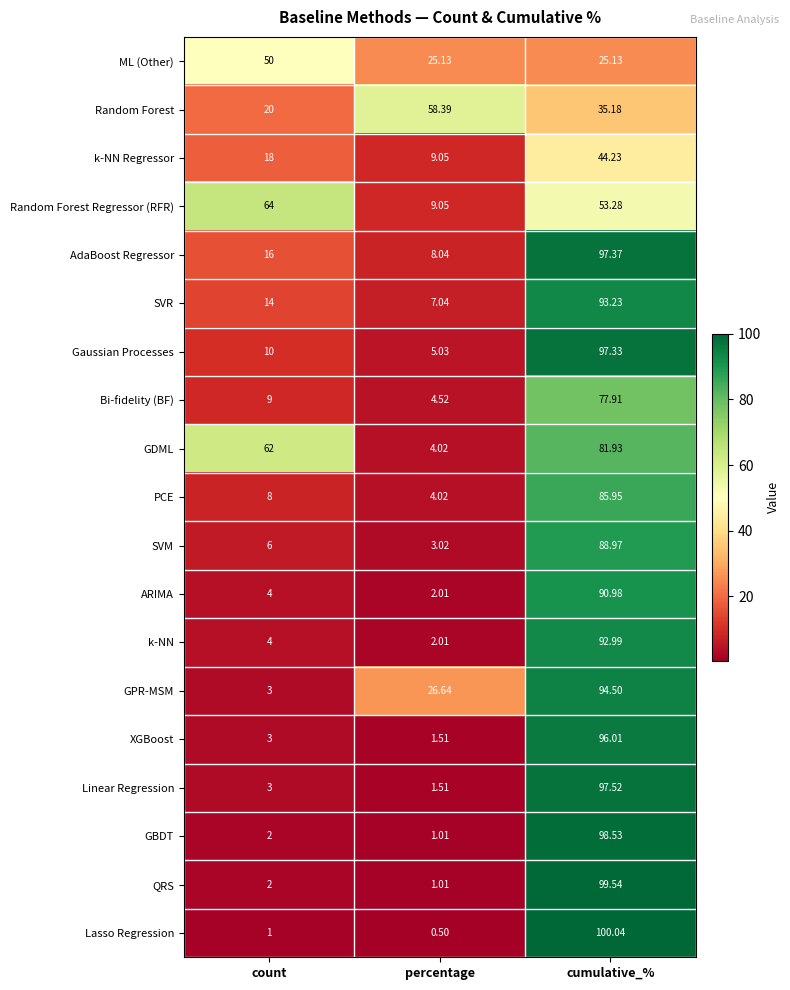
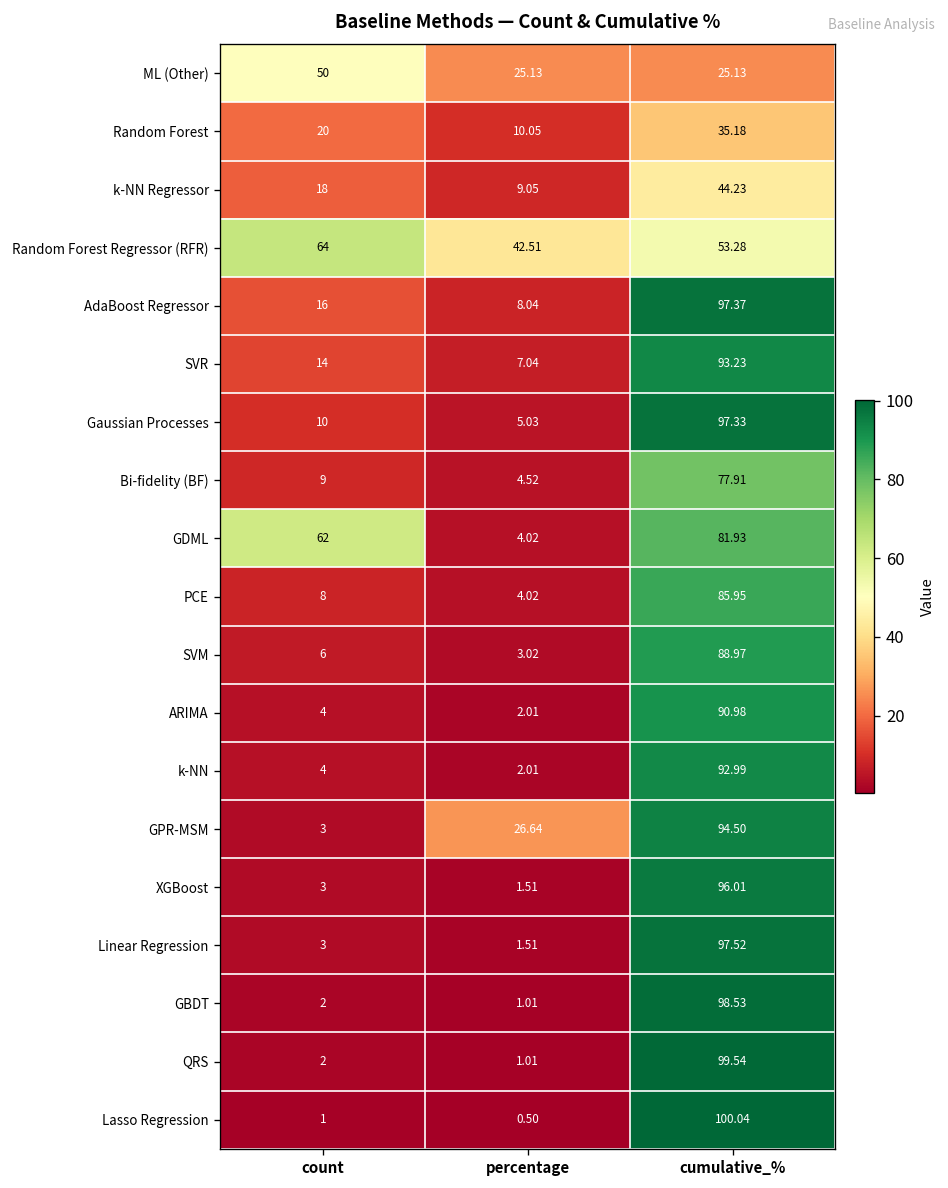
  {
    "ML (Other)": {
      "count": 50,
      "percentage": 25.13,
      "cumulative_%": 25.13
    },
    "Random Forest": {
      "count": 20,
-     "percentage": 58.39,
+     "percentage": 10.05,
      "cumulative_%": 35.18
    },
    "k-NN Regressor": {
      "count": 18,
      "percentage": 9.05,
      "cumulative_%": 44.23
    },
    "Random Forest Regressor (RFR)": {
      "count": 64,
-     "percentage": 9.05,
+     "percentage": 42.51,
      "cumulative_%": 53.28
    },
    "AdaBoost Regressor": {
      "count": 16,
      "percentage": 8.04,
      "cumulative_%": 97.37
    },
    "SVR": {
      "count": 14,
      "percentage": 7.04,
      "cumulative_%": 93.23
    },
    "Gaussian Processes": {
      "count": 10,
      "percentage": 5.03,
      "cumulative_%": 97.33
    },
    "Bi-fidelity (BF)": {
      "count": 9,
      "percentage": 4.52,
      "cumulative_%": 77.91
    },
    "GDML": {
      "count": 62,
      "percentage": 4.02,
      "cumulative_%": 81.93
    },
    "PCE": {
      "count": 8,
      "percentage": 4.02,
      "cumulative_%": 85.95
    },
    "SVM": {
      "count": 6,
      "percentage": 3.02,
      "cumulative_%": 88.97
    },
    "ARIMA": {
      "count": 4,
      "percentage": 2.01,
      "cumulative_%": 90.98
    },
    "k-NN": {
      "count": 4,
      "percentage": 2.01,
      "cumulative_%": 92.99
    },
    "GPR-MSM": {
      "count": 3,
      "percentage": 26.64,
      "cumulative_%": 94.50
    },
    "XGBoost": {
      "count": 3,
      "percentage": 1.51,
      "cumulative_%": 96.01
    },
    "Linear Regression": {
      "count": 3,
      "percentage": 1.51,
      "cumulative_%": 97.52
    },
    "GBDT": {
      "count": 2,
      "percentage": 1.01,
      "cumulative_%": 98.53
    },
    "QRS": {
      "count": 2,
      "percentage": 1.01,
      "cumulative_%": 99.54
    },
    "Lasso Regression": {
      "count": 1,
      "percentage": 0.50,
      "cumulative_%": 100.04
    }
  }
